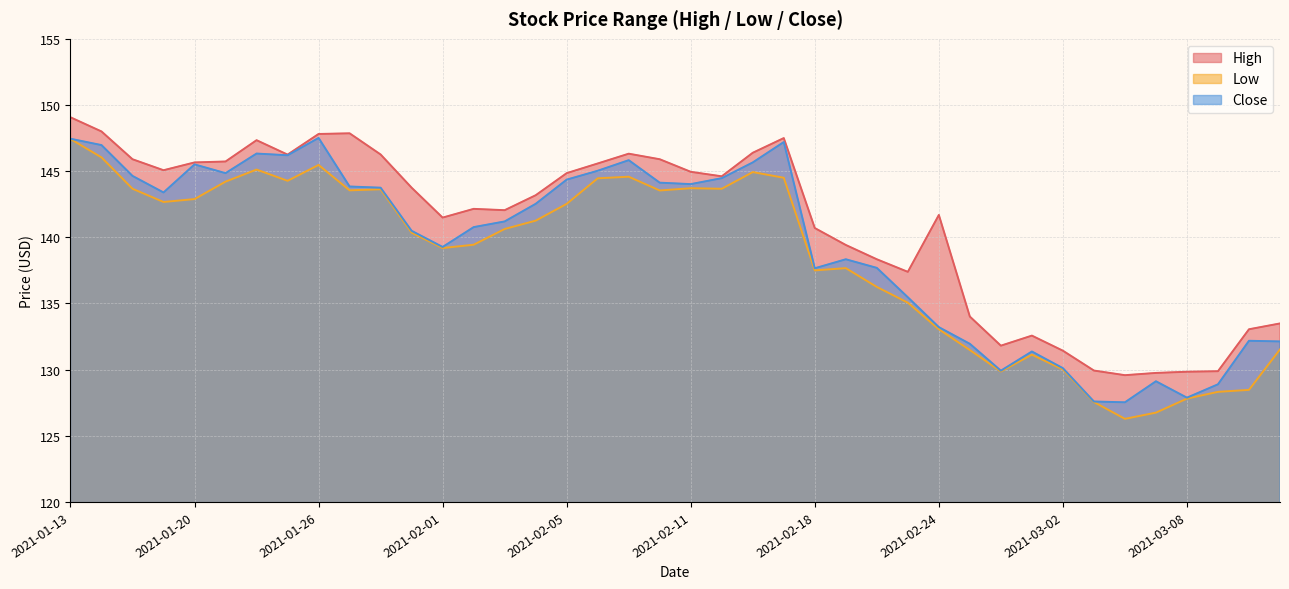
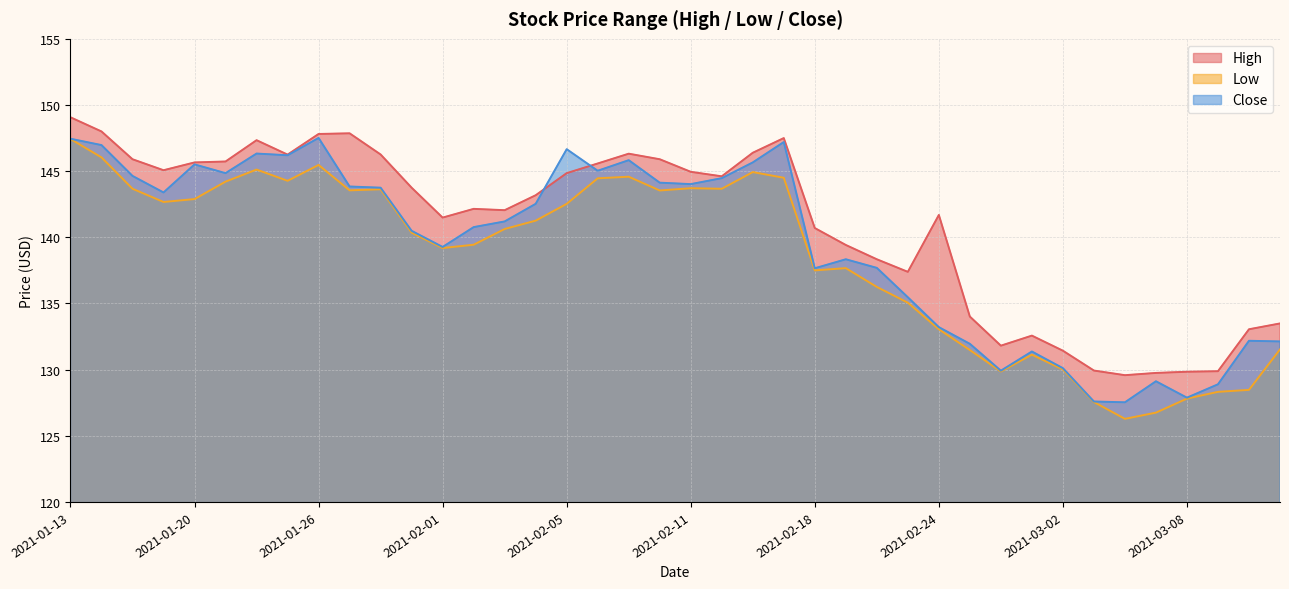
  {
    "High": {
      "2021-01-13": 149.1,
      "2021-01-26": 147.8,
      "2021-02-01": 141.5,
      "2021-02-05": 144.9,
      "2021-02-11": 145.0,
      "2021-02-18": 140.7,
      "2021-02-24": 141.7,
      "2021-03-02": 131.4,
      "2021-03-08": 129.8
    },
    "Low": {
      "2021-01-20": 142.9,
      "2021-01-26": 145.5,
      "2021-02-05": 142.5,
      "2021-02-11": 143.7
    },
    "Close": {
      "2021-01-26": 147.5,
-     "2021-02-05": 144.4,
+     "2021-02-05": 146.7,
      "2021-02-11": 144.0
    }
  }
